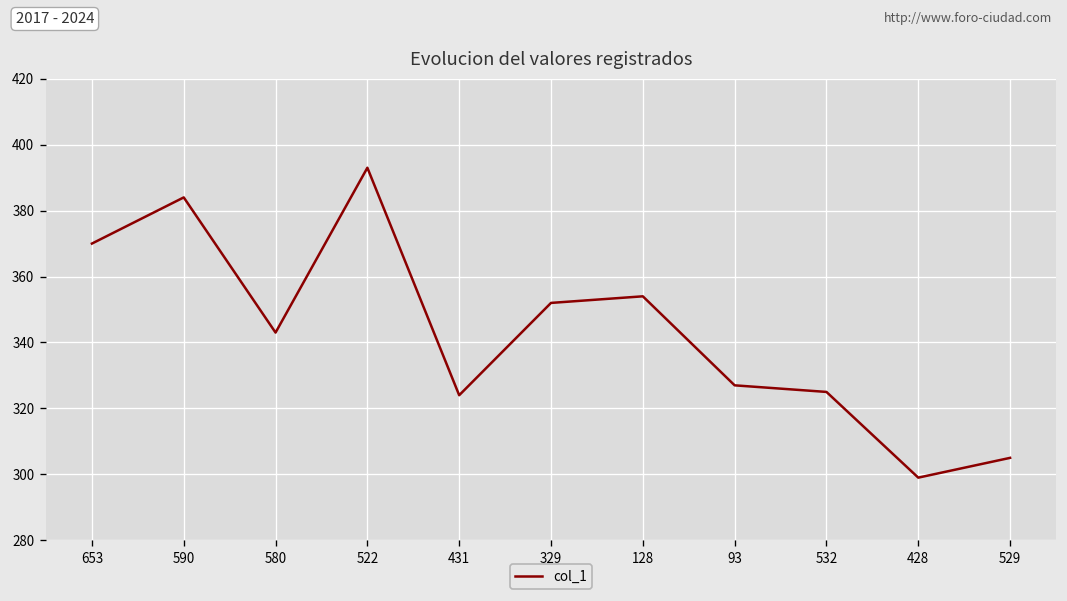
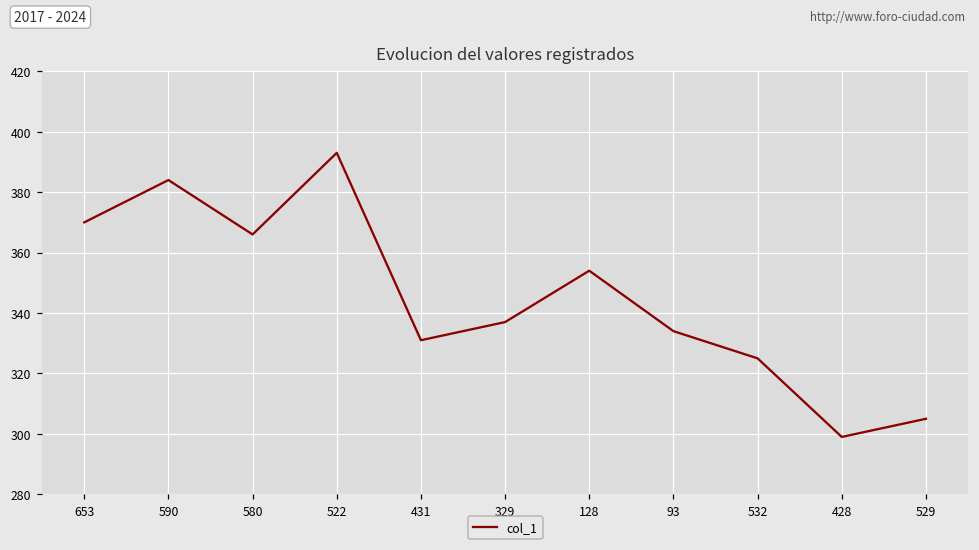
  {
    "653": 370,
    "590": 384,
-   "580": 343,
+   "580": 366,
    "522": 393,
-   "431": 324,
-   "329": 352,
+   "431": 331,
+   "329": 337,
    "128": 354,
-   "93": 327,
+   "93": 334,
    "532": 325,
    "428": 299,
    "529": 305
  }
